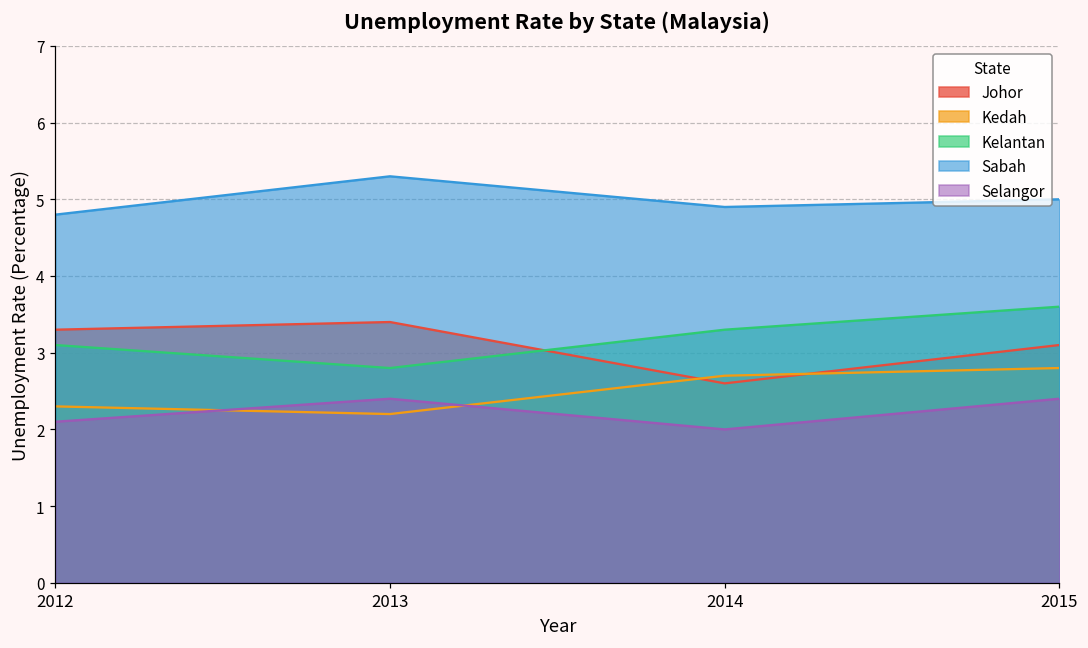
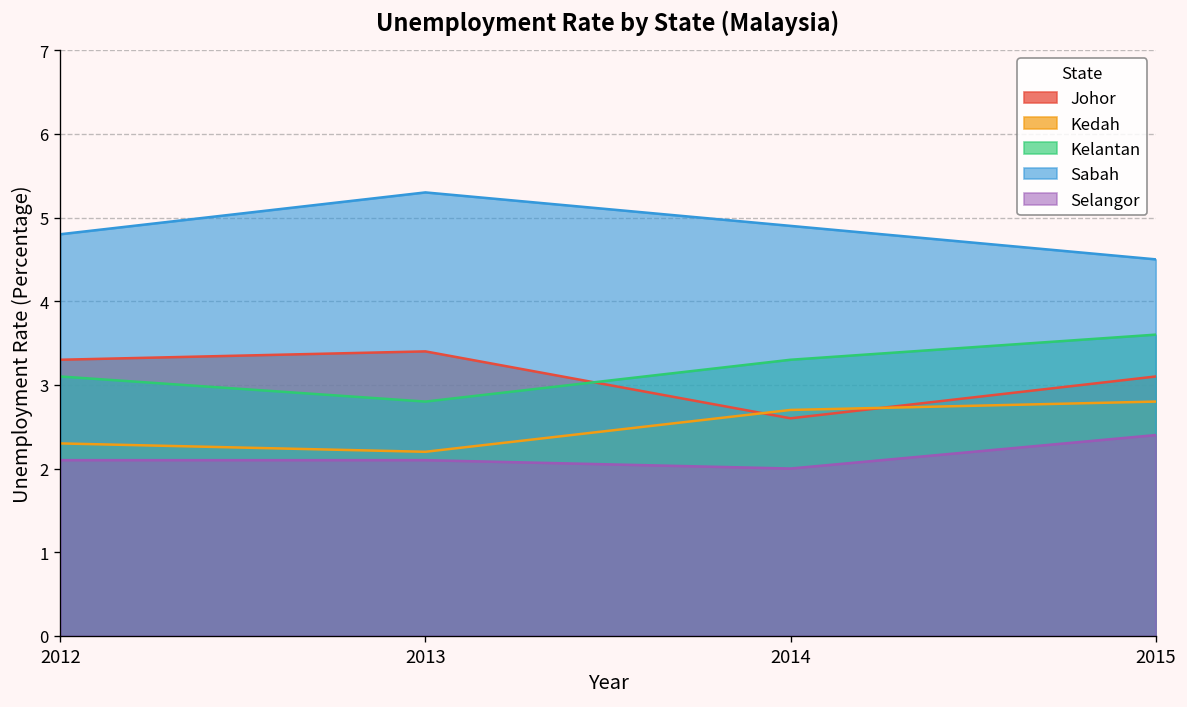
  {
    "Johor": {
      "2012": 3.3,
      "2013": 3.4,
      "2014": 2.6,
      "2015": 3.1
    },
    "Kedah": {
      "2012": 2.3,
      "2013": 2.2,
      "2014": 2.7,
      "2015": 2.8
    },
    "Kelantan": {
      "2012": 3.1,
      "2013": 2.8,
      "2014": 3.3,
      "2015": 3.6
    },
    "Sabah": {
      "2012": 4.8,
      "2013": 5.3,
      "2014": 4.9,
-     "2015": 5.0
+     "2015": 4.5
    },
    "Selangor": {
      "2012": 2.1,
-     "2013": 2.4,
+     "2013": 2.1,
      "2014": 2.0,
      "2015": 2.4
    }
  }
